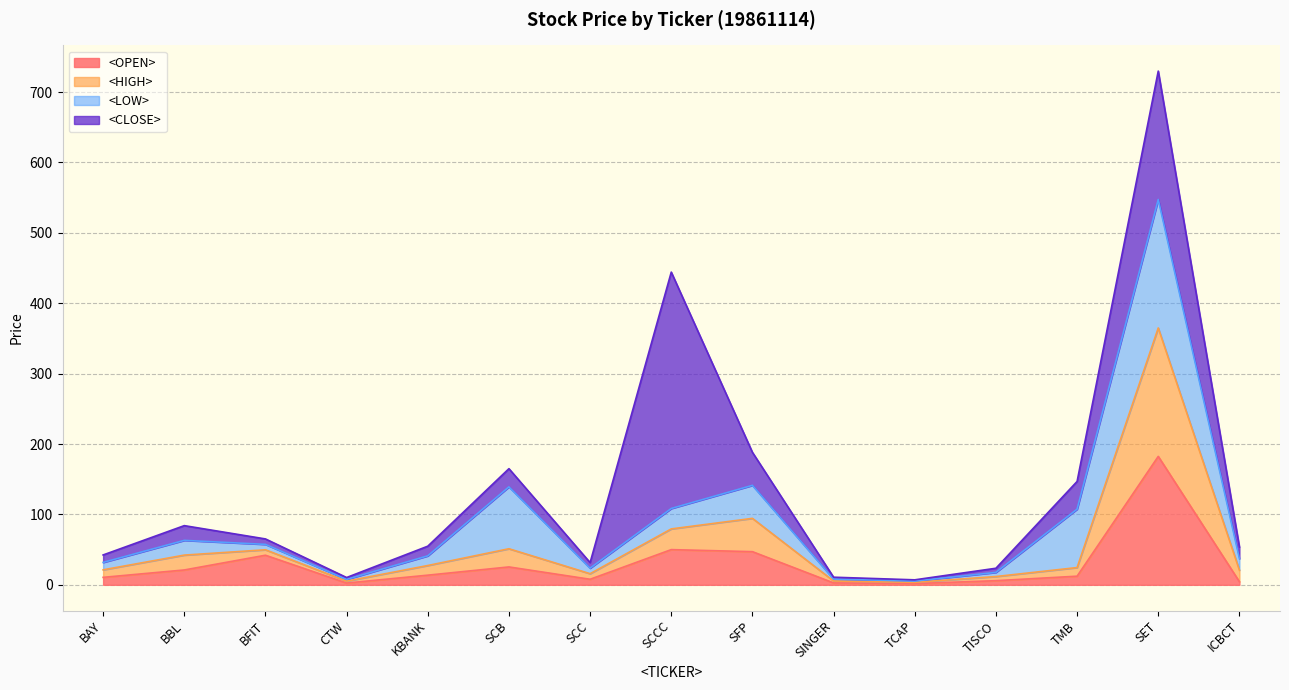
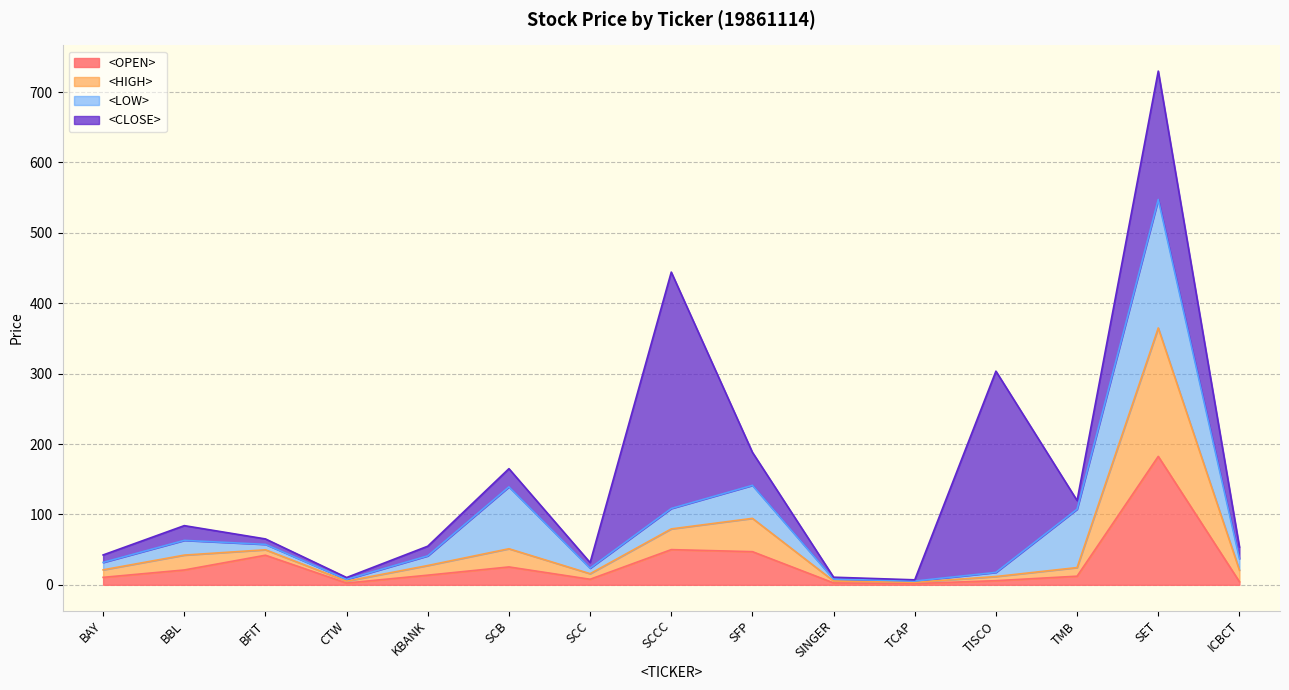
  {
    "<OPEN>": {
      "BAY": 10,
      "BBL": 20,
      "BFIT": 40,
      "KBANK": 10,
      "SCB": 30,
      "SCC": 10,
      "SCCC": 50,
      "SFP": 50,
      "TISCO": 10,
      "TMB": 10,
      "SET": 180,
      "ICBCT": 0
    },
    "<HIGH>": {
      "BAY": 10,
      "BBL": 20,
      "BFIT": 10,
      "KBANK": 10,
      "SCB": 30,
      "SCC": 10,
      "SCCC": 30,
      "SFP": 50,
      "TISCO": 10,
      "TMB": 10,
      "SET": 180,
      "ICBCT": 20
    },
    "<LOW>": {
      "BAY": 10,
      "BBL": 20,
      "BFIT": 10,
      "KBANK": 10,
      "SCB": 90,
      "SCC": 10,
      "SCCC": 30,
      "SFP": 50,
      "TISCO": 10,
      "TMB": 80,
      "SET": 180,
      "ICBCT": 20
    },
    "<CLOSE>": {
      "BAY": 10,
      "BBL": 20,
      "BFIT": 10,
      "KBANK": 10,
      "SCB": 30,
      "SCC": 10,
      "SCCC": 340,
      "SFP": 50,
-     "TISCO": 10,
-     "TMB": 40,
+     "TISCO": 290,
+     "TMB": 10,
      "SET": 180,
      "ICBCT": 20
    }
  }
